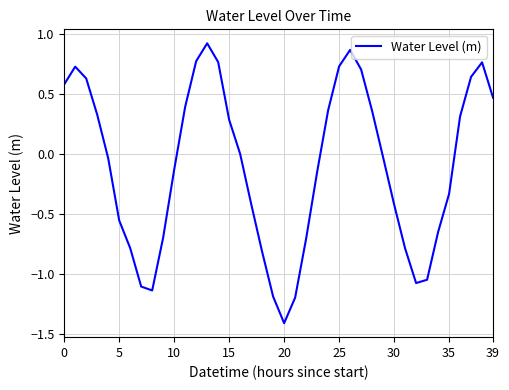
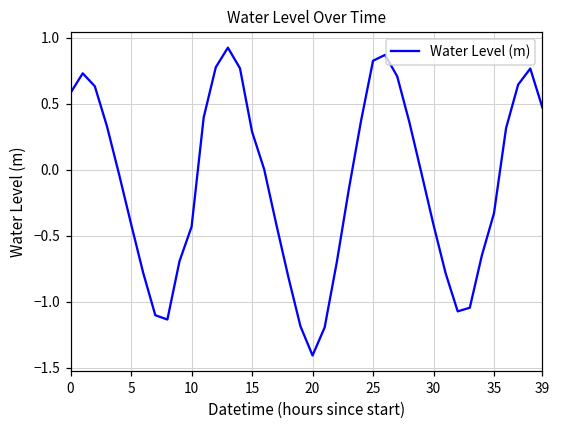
  {
    "0": 0.58,
-   "5": -0.55,
-   "10": -0.13,
+   "5": -0.41,
+   "10": -0.43,
    "15": 0.29,
    "20": -1.41,
-   "25": 0.73,
+   "25": 0.83,
    "30": -0.42,
    "35": -0.33,
    "39": 0.47
  }
